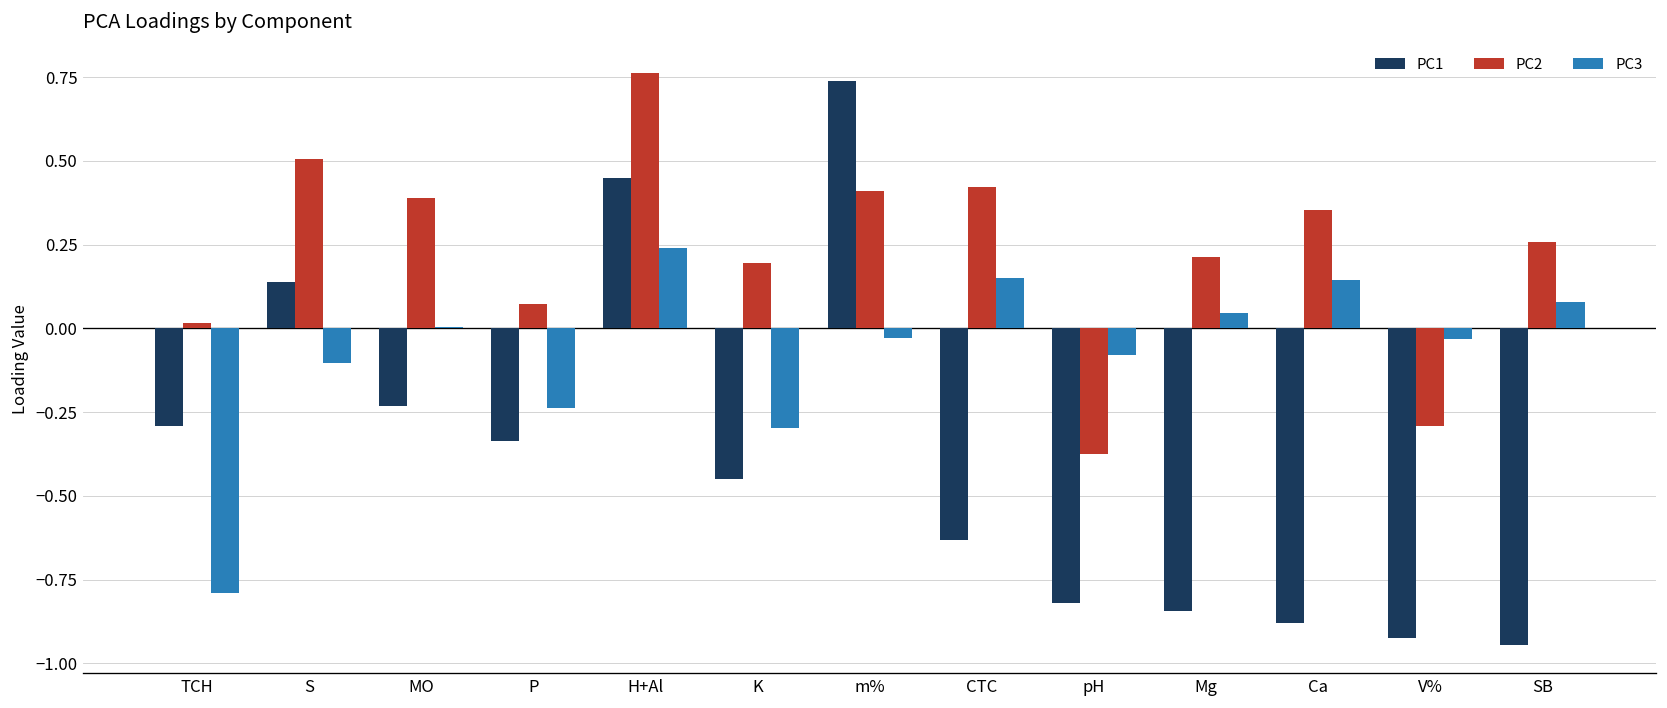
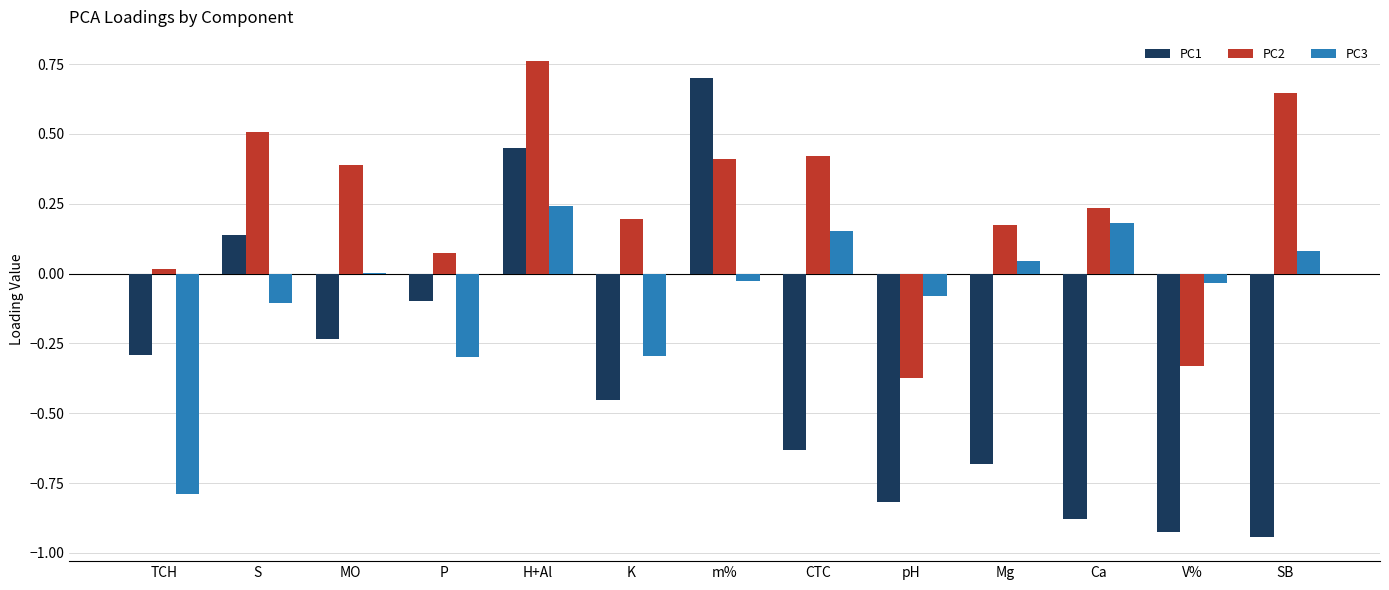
  {
    "PC1": {
      "TCH": -0.29,
      "S": 0.14,
      "MO": -0.23,
-     "P": -0.34,
+     "P": -0.10,
      "H+Al": 0.45,
      "K": -0.45,
-     "m%": 0.74,
+     "m%": 0.70,
      "CTC": -0.63,
      "pH": -0.82,
-     "Mg": -0.84,
+     "Mg": -0.68,
      "Ca": -0.88,
      "V%": -0.92,
      "SB": -0.94
    },
    "PC2": {
      "TCH": 0.02,
      "S": 0.51,
      "MO": 0.39,
      "P": 0.07,
      "H+Al": 0.76,
      "K": 0.20,
      "m%": 0.41,
      "CTC": 0.42,
      "pH": -0.37,
-     "Mg": 0.21,
-     "Ca": 0.35,
-     "V%": -0.29,
-     "SB": 0.26
+     "Mg": 0.17,
+     "Ca": 0.24,
+     "V%": -0.33,
+     "SB": 0.65
    },
    "PC3": {
      "TCH": -0.79,
      "S": -0.10,
-     "P": -0.24,
+     "P": -0.30,
      "H+Al": 0.24,
      "K": -0.30,
      "m%": -0.03,
      "CTC": 0.15,
      "pH": -0.08,
      "Mg": 0.05,
-     "Ca": 0.15,
+     "Ca": 0.18,
      "V%": -0.03,
      "SB": 0.08
    }
  }
